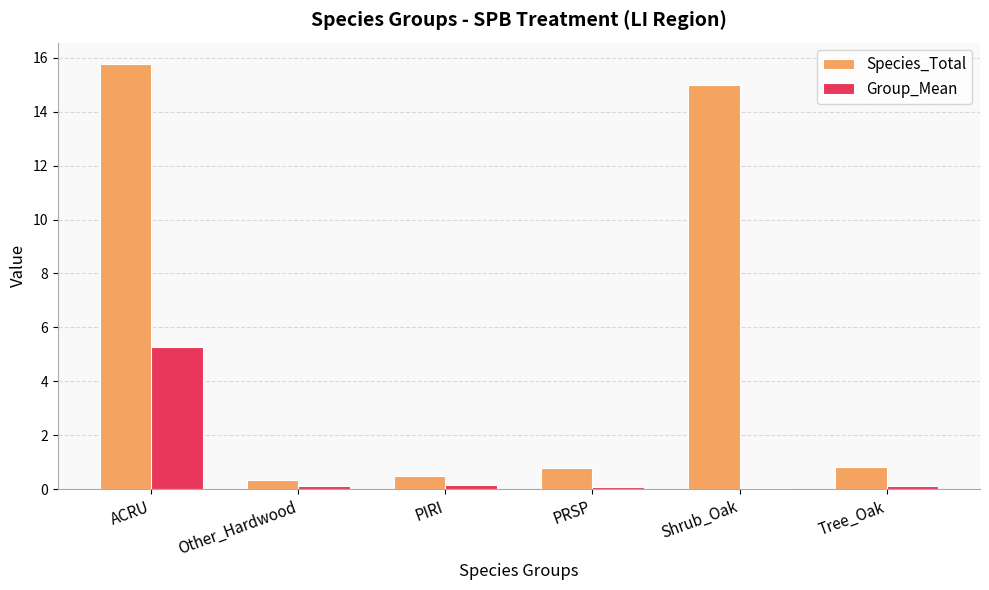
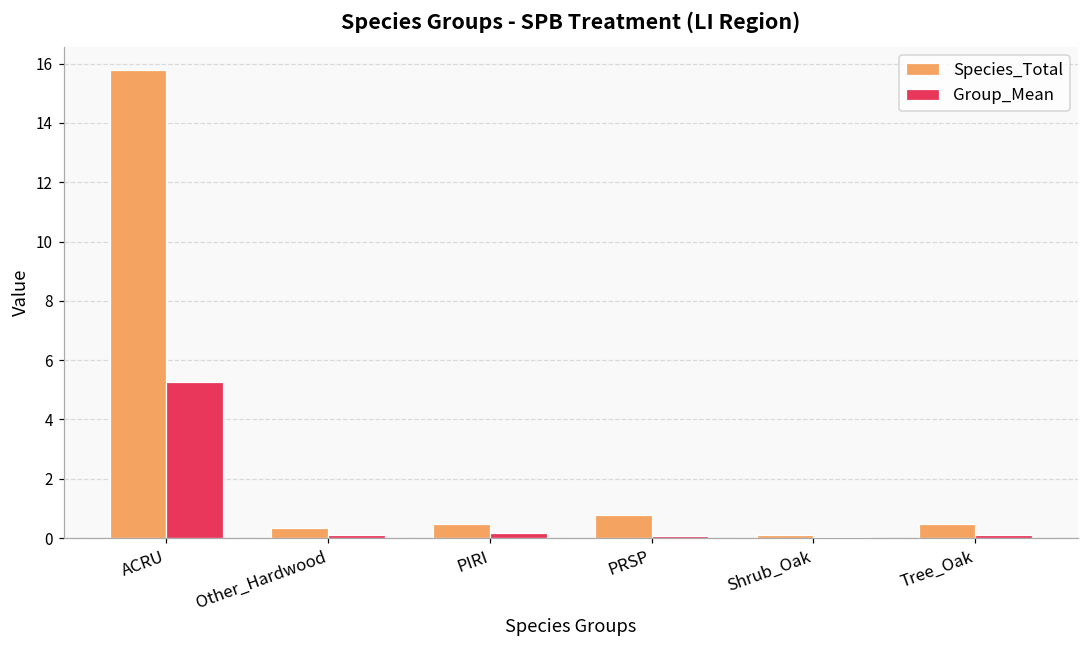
  {
    "Species_Total": {
      "ACRU": 15.8,
      "Other_Hardwood": 0.4,
      "PIRI": 0.5,
      "PRSP": 0.8,
-     "Shrub_Oak": 15.0,
-     "Tree_Oak": 0.8
+     "Shrub_Oak": 0.1,
+     "Tree_Oak": 0.5
    },
    "Group_Mean": {
      "ACRU": 5.3,
      "Other_Hardwood": 0.1,
      "PIRI": 0.2,
      "Tree_Oak": 0.1
    }
  }
